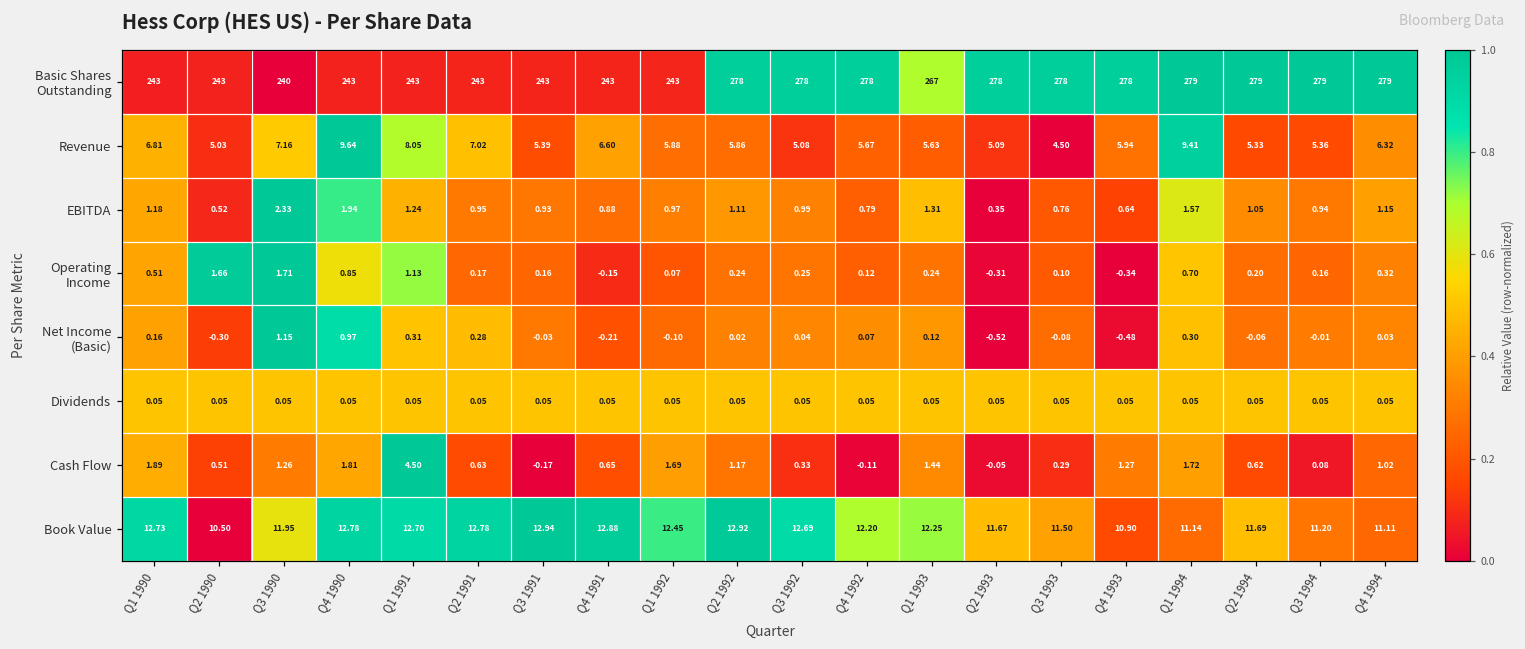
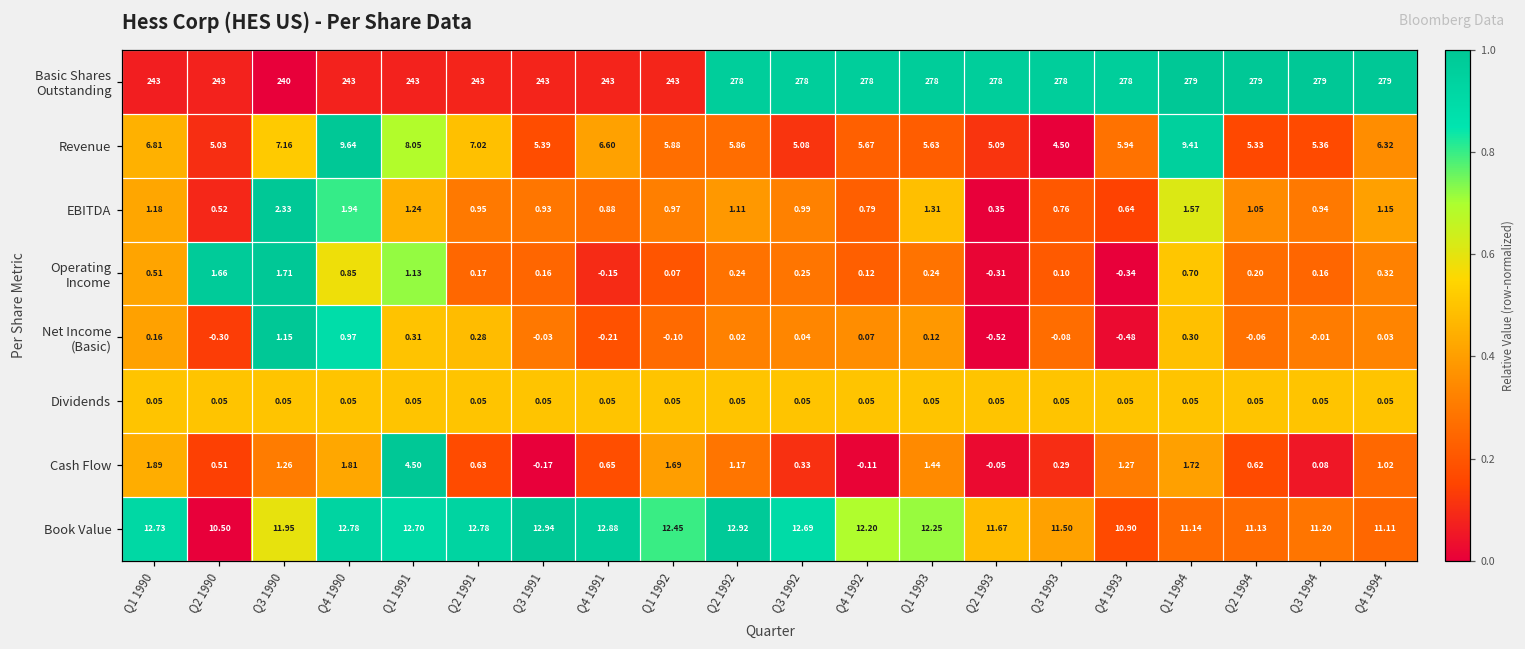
  {
    "Basic Shares Outstanding": {
      "Q1 1990": 243,
      "Q2 1990": 243,
      "Q3 1990": 240,
      "Q4 1990": 243,
      "Q1 1991": 243,
      "Q2 1991": 243,
      "Q3 1991": 243,
      "Q4 1991": 243,
      "Q1 1992": 243,
      "Q2 1992": 278,
      "Q3 1992": 278,
      "Q4 1992": 278,
-     "Q1 1993": 267,
+     "Q1 1993": 278,
      "Q2 1993": 278,
      "Q3 1993": 278,
      "Q4 1993": 278,
      "Q1 1994": 279,
      "Q2 1994": 279,
      "Q3 1994": 279,
      "Q4 1994": 279
    },
    "Revenue": {
      "Q1 1990": 6.81,
      "Q2 1990": 5.03,
      "Q3 1990": 7.16,
      "Q4 1990": 9.64,
      "Q1 1991": 8.05,
      "Q2 1991": 7.02,
      "Q3 1991": 5.39,
      "Q4 1991": 6.60,
      "Q1 1992": 5.88,
      "Q2 1992": 5.86,
      "Q3 1992": 5.08,
      "Q4 1992": 5.67,
      "Q1 1993": 5.63,
      "Q2 1993": 5.09,
      "Q3 1993": 4.50,
      "Q4 1993": 5.94,
      "Q1 1994": 9.41,
      "Q2 1994": 5.33,
      "Q3 1994": 5.36,
      "Q4 1994": 6.32
    },
    "EBITDA": {
      "Q1 1990": 1.18,
      "Q2 1990": 0.52,
      "Q3 1990": 2.33,
      "Q4 1990": 1.94,
      "Q1 1991": 1.24,
      "Q2 1991": 0.95,
      "Q3 1991": 0.93,
      "Q4 1991": 0.88,
      "Q1 1992": 0.97,
      "Q2 1992": 1.11,
      "Q3 1992": 0.99,
      "Q4 1992": 0.79,
      "Q1 1993": 1.31,
      "Q2 1993": 0.35,
      "Q3 1993": 0.76,
      "Q4 1993": 0.64,
      "Q1 1994": 1.57,
      "Q2 1994": 1.05,
      "Q3 1994": 0.94,
      "Q4 1994": 1.15
    },
    "Operating Income": {
      "Q1 1990": 0.51,
      "Q2 1990": 1.66,
      "Q3 1990": 1.71,
      "Q4 1990": 0.85,
      "Q1 1991": 1.13,
      "Q2 1991": 0.17,
      "Q3 1991": 0.16,
      "Q4 1991": -0.15,
      "Q1 1992": 0.07,
      "Q2 1992": 0.24,
      "Q3 1992": 0.25,
      "Q4 1992": 0.12,
      "Q1 1993": 0.24,
      "Q2 1993": -0.31,
      "Q3 1993": 0.10,
      "Q4 1993": -0.34,
      "Q1 1994": 0.70,
      "Q2 1994": 0.20,
      "Q3 1994": 0.16,
      "Q4 1994": 0.32
    },
    "Net Income (Basic)": {
      "Q1 1990": 0.16,
      "Q2 1990": -0.30,
      "Q3 1990": 1.15,
      "Q4 1990": 0.97,
      "Q1 1991": 0.31,
      "Q2 1991": 0.28,
      "Q3 1991": -0.03,
      "Q4 1991": -0.21,
      "Q1 1992": -0.10,
      "Q2 1992": 0.02,
      "Q3 1992": 0.04,
      "Q4 1992": 0.07,
      "Q1 1993": 0.12,
      "Q2 1993": -0.52,
      "Q3 1993": -0.08,
      "Q4 1993": -0.48,
      "Q1 1994": 0.30,
      "Q2 1994": -0.06,
      "Q3 1994": -0.01,
      "Q4 1994": 0.03
    },
    "Dividends": {
      "Q1 1990": 0.05,
      "Q2 1990": 0.05,
      "Q3 1990": 0.05,
      "Q4 1990": 0.05,
      "Q1 1991": 0.05,
      "Q2 1991": 0.05,
      "Q3 1991": 0.05,
      "Q4 1991": 0.05,
      "Q1 1992": 0.05,
      "Q2 1992": 0.05,
      "Q3 1992": 0.05,
      "Q4 1992": 0.05,
      "Q1 1993": 0.05,
      "Q2 1993": 0.05,
      "Q3 1993": 0.05,
      "Q4 1993": 0.05,
      "Q1 1994": 0.05,
      "Q2 1994": 0.05,
      "Q3 1994": 0.05,
      "Q4 1994": 0.05
    },
    "Cash Flow": {
      "Q1 1990": 1.89,
      "Q2 1990": 0.51,
      "Q3 1990": 1.26,
      "Q4 1990": 1.81,
      "Q1 1991": 4.50,
      "Q2 1991": 0.63,
      "Q3 1991": -0.17,
      "Q4 1991": 0.65,
      "Q1 1992": 1.69,
      "Q2 1992": 1.17,
      "Q3 1992": 0.33,
      "Q4 1992": -0.11,
      "Q1 1993": 1.44,
      "Q2 1993": -0.05,
      "Q3 1993": 0.29,
      "Q4 1993": 1.27,
      "Q1 1994": 1.72,
      "Q2 1994": 0.62,
      "Q3 1994": 0.08,
      "Q4 1994": 1.02
    },
    "Book Value": {
      "Q1 1990": 12.73,
      "Q2 1990": 10.50,
      "Q3 1990": 11.95,
      "Q4 1990": 12.78,
      "Q1 1991": 12.70,
      "Q2 1991": 12.78,
      "Q3 1991": 12.94,
      "Q4 1991": 12.88,
      "Q1 1992": 12.45,
      "Q2 1992": 12.92,
      "Q3 1992": 12.69,
      "Q4 1992": 12.20,
      "Q1 1993": 12.25,
      "Q2 1993": 11.67,
      "Q3 1993": 11.50,
      "Q4 1993": 10.90,
      "Q1 1994": 11.14,
-     "Q2 1994": 11.69,
+     "Q2 1994": 11.13,
      "Q3 1994": 11.20,
      "Q4 1994": 11.11
    }
  }
